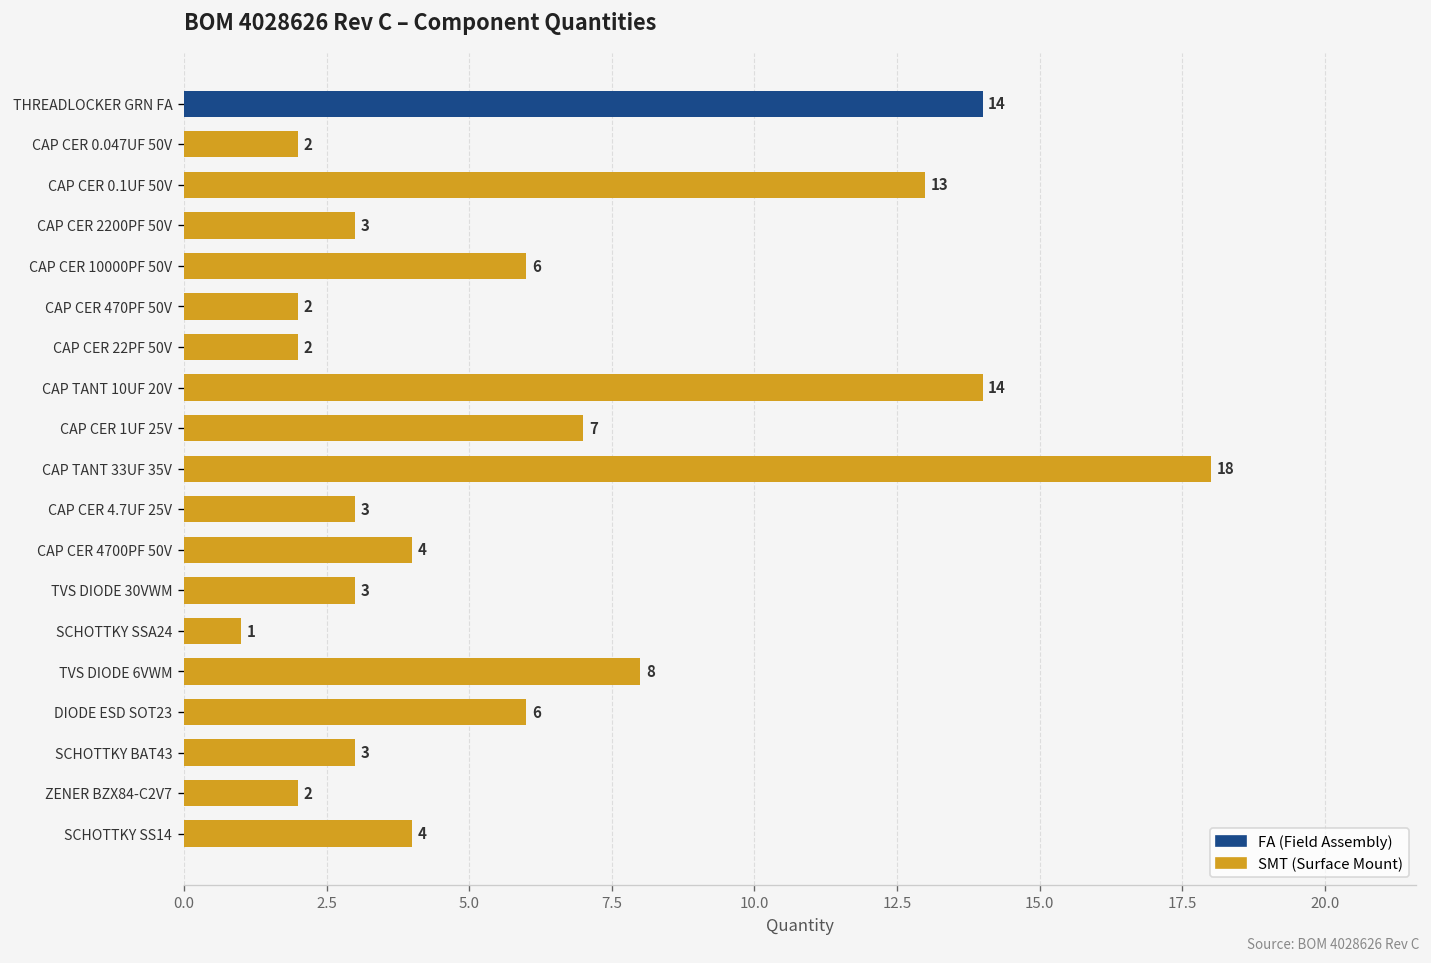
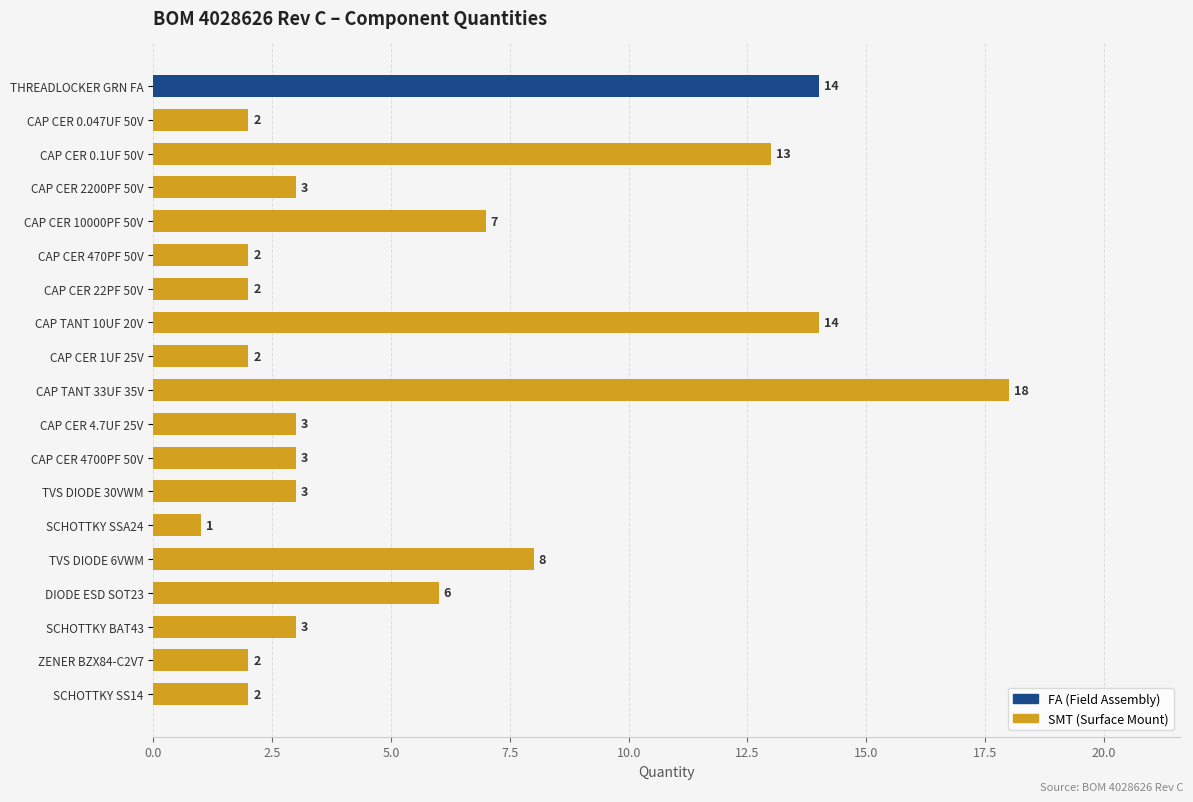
  {
    "THREADLOCKER GRN FA": 14,
    "CAP CER 0.047UF 50V": 2,
    "CAP CER 0.1UF 50V": 13,
    "CAP CER 2200PF 50V": 3,
-   "CAP CER 10000PF 50V": 6,
+   "CAP CER 10000PF 50V": 7,
    "CAP CER 470PF 50V": 2,
    "CAP CER 22PF 50V": 2,
    "CAP TANT 10UF 20V": 14,
-   "CAP CER 1UF 25V": 7,
+   "CAP CER 1UF 25V": 2,
    "CAP TANT 33UF 35V": 18,
    "CAP CER 4.7UF 25V": 3,
-   "CAP CER 4700PF 50V": 4,
+   "CAP CER 4700PF 50V": 3,
    "TVS DIODE 30VWM": 3,
    "SCHOTTKY SSA24": 1,
    "TVS DIODE 6VWM": 8,
    "DIODE ESD SOT23": 6,
    "SCHOTTKY BAT43": 3,
    "ZENER BZX84-C2V7": 2,
-   "SCHOTTKY SS14": 4
+   "SCHOTTKY SS14": 2
  }
